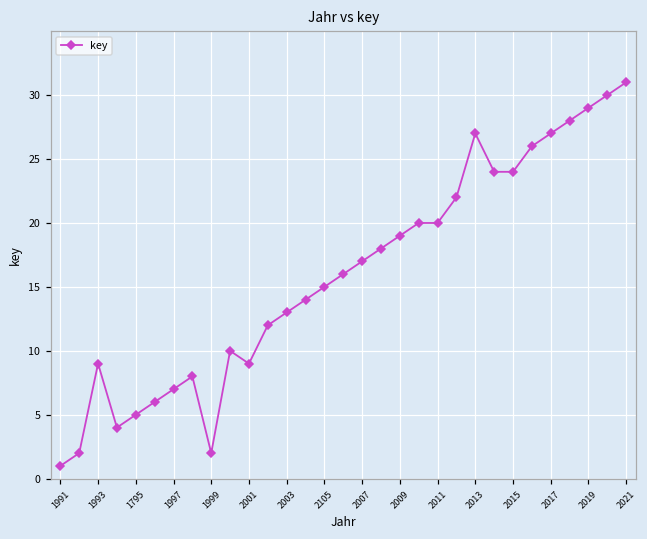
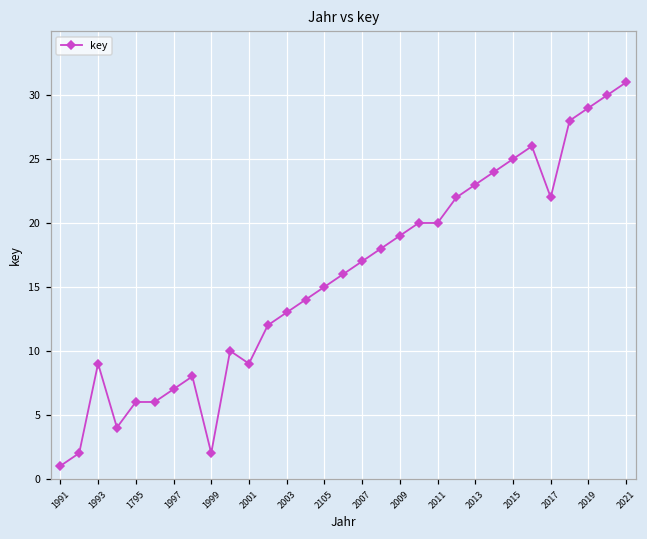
  {
    "1991": 1,
    "1993": 9,
-   "1795": 5,
+   "1795": 6,
    "1997": 7,
    "1999": 2,
    "2001": 9,
    "2003": 13,
    "2105": 15,
    "2007": 17,
    "2009": 19,
    "2011": 20,
-   "2013": 27,
-   "2015": 24,
-   "2017": 27,
+   "2013": 23,
+   "2015": 25,
+   "2017": 22,
    "2019": 29,
    "2021": 31
  }
